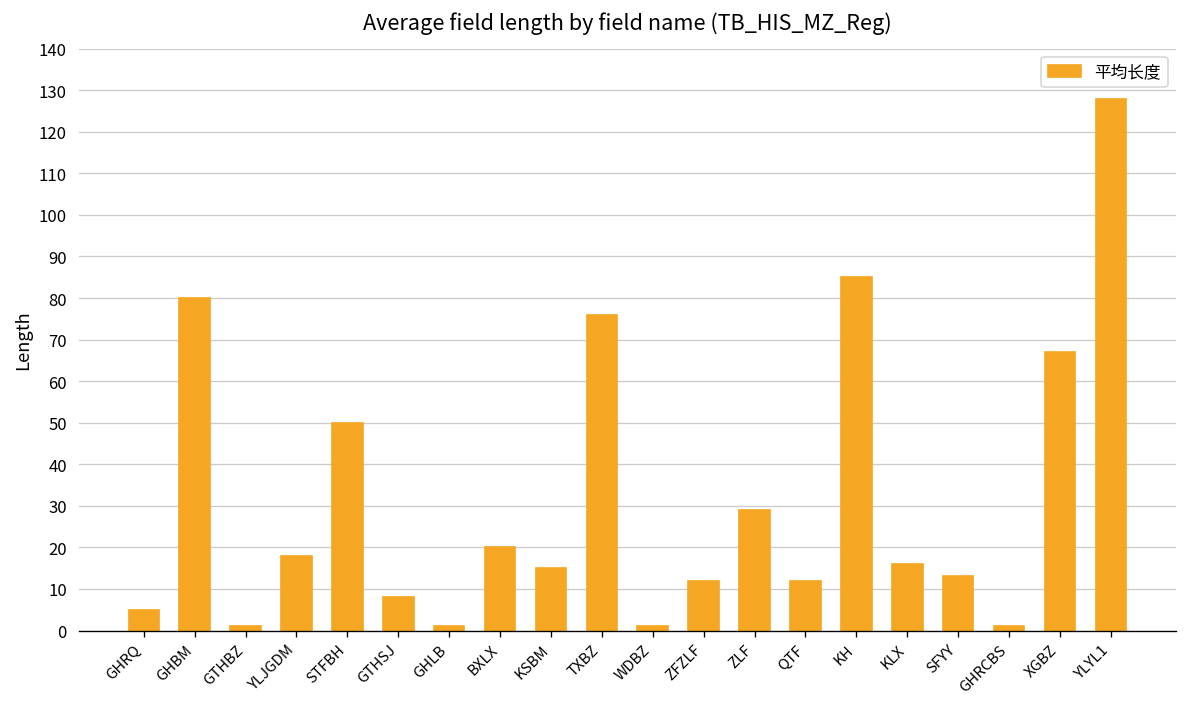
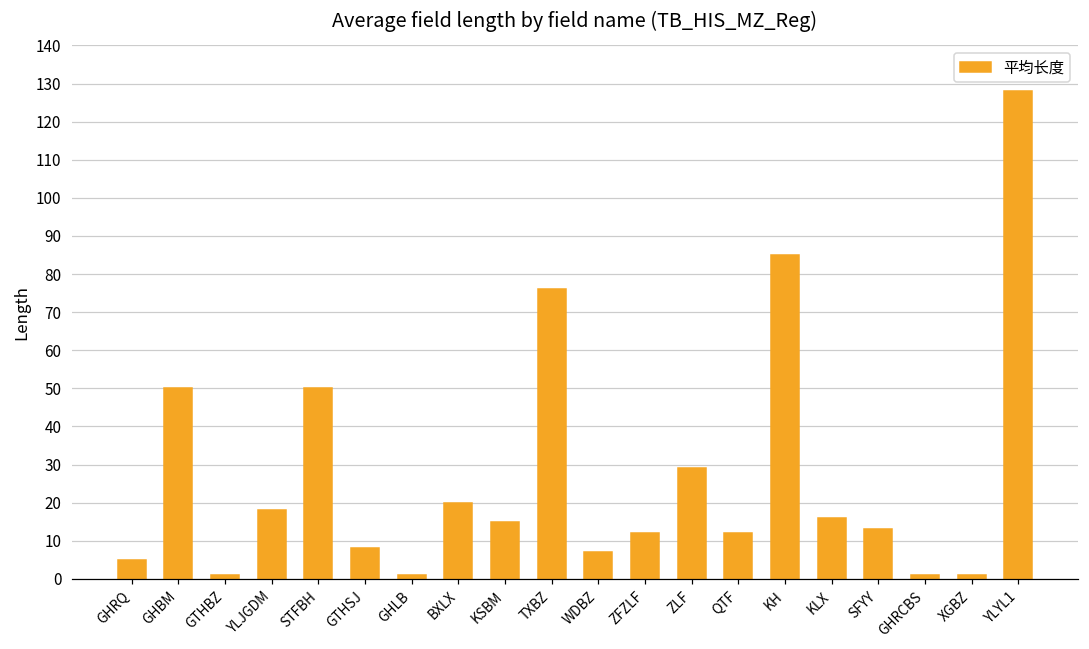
  {
    "GHRQ": 5,
-   "GHBM": 80,
+   "GHBM": 50,
    "GTHBZ": 1,
    "YLJGDM": 18,
    "STFBH": 50,
    "GTHSJ": 8,
    "GHLB": 1,
    "BXLX": 20,
    "KSBM": 15,
    "TXBZ": 76,
-   "WDBZ": 1,
+   "WDBZ": 7,
    "ZFZLF": 12,
    "ZLF": 29,
    "QTF": 12,
    "KH": 85,
    "KLX": 16,
    "SFYY": 13,
    "GHRCBS": 1,
-   "XGBZ": 67,
+   "XGBZ": 1,
    "YLYL1": 128
  }
